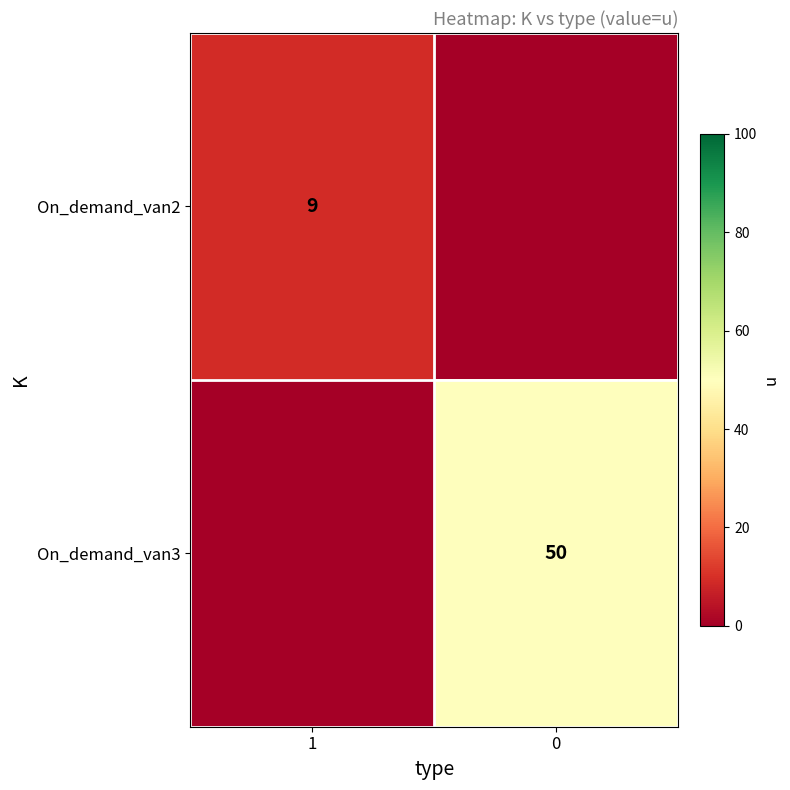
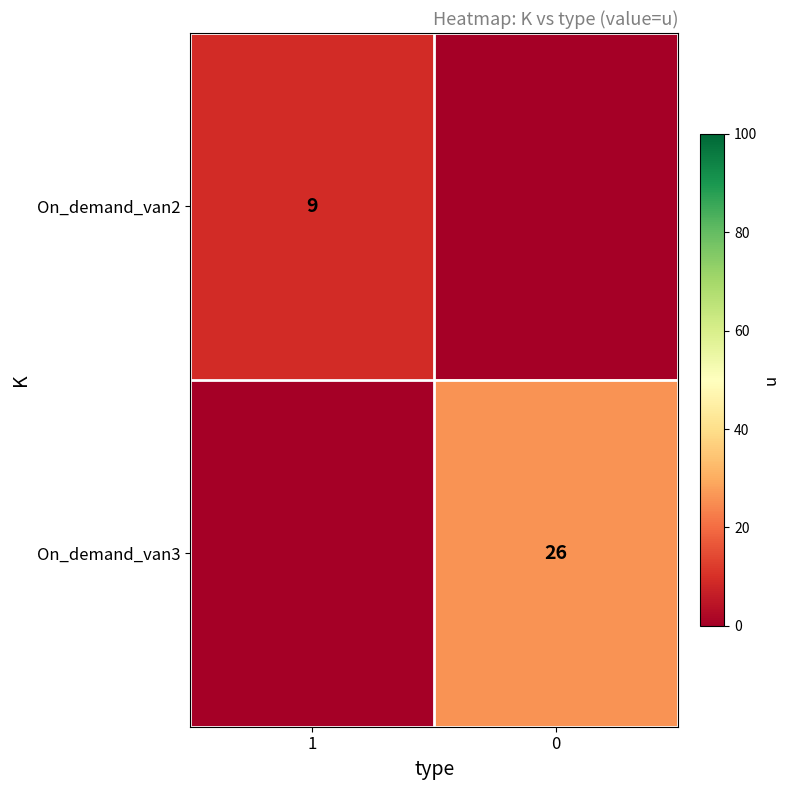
  {
    "On_demand_van2": {
      "1": 9
    },
    "On_demand_van3": {
-     "0": 50
+     "0": 26
    }
  }
